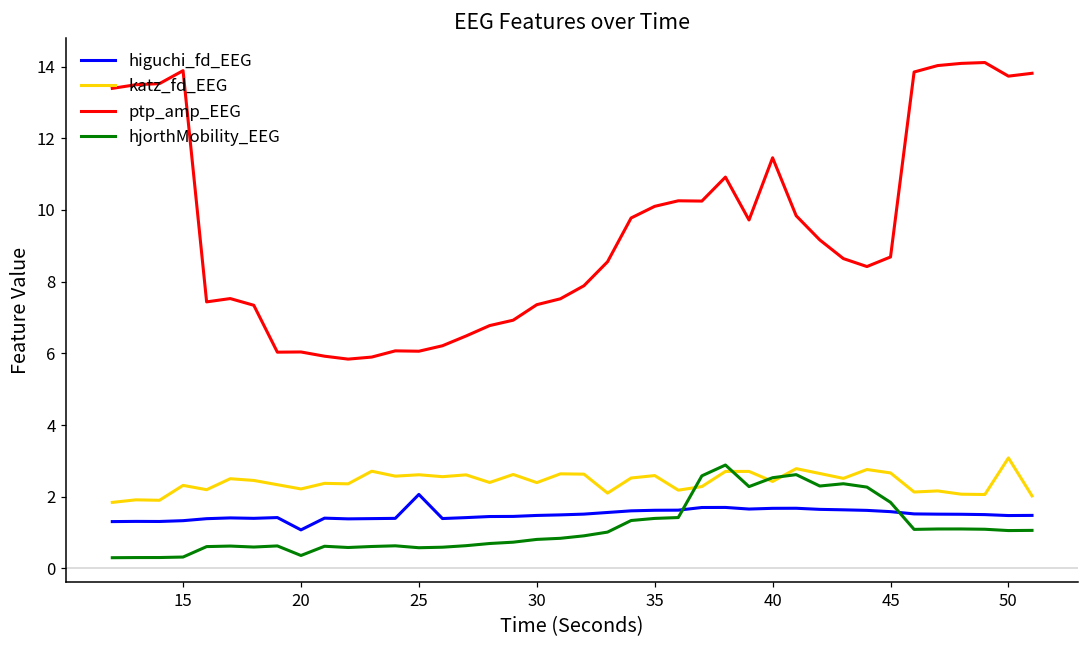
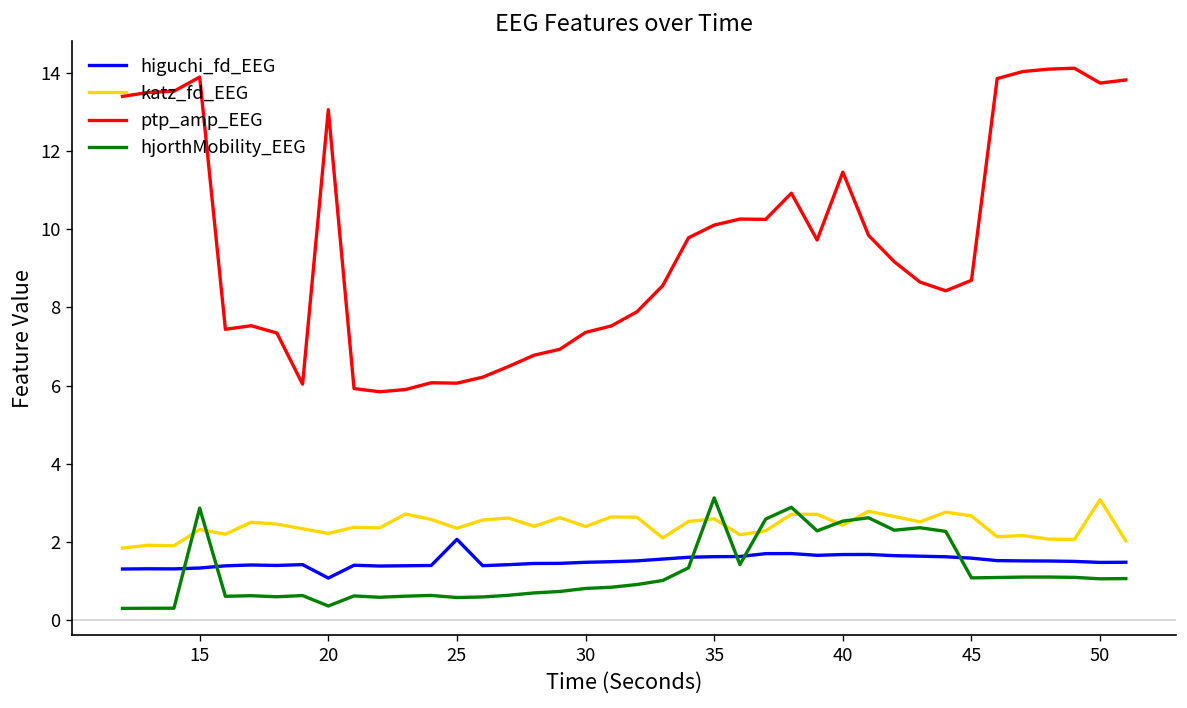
  {
    "higuchi_fd_EEG": {
      "15": 1.3,
      "20": 1.1,
      "25": 2.1,
      "30": 1.5,
      "35": 1.6,
      "40": 1.7,
      "45": 1.6,
      "50": 1.5
    },
    "katz_fd_EEG": {
      "15": 2.3,
      "20": 2.2,
-     "25": 2.6,
+     "25": 2.3,
      "30": 2.4,
      "35": 2.6,
      "40": 2.4,
      "45": 2.7,
      "50": 3.1
    },
    "ptp_amp_EEG": {
      "15": 13.9,
-     "20": 6.0,
+     "20": 13.1,
      "25": 6.1,
      "30": 7.4,
      "35": 10.1,
      "40": 11.5,
      "45": 8.7,
      "50": 13.7
    },
    "hjorthMobility_EEG": {
-     "15": 0.3,
+     "15": 2.9,
      "20": 0.4,
      "25": 0.6,
      "30": 0.8,
-     "35": 1.4,
+     "35": 3.1,
      "40": 2.5,
-     "45": 1.8,
+     "45": 1.1,
      "50": 1.1
    }
  }
